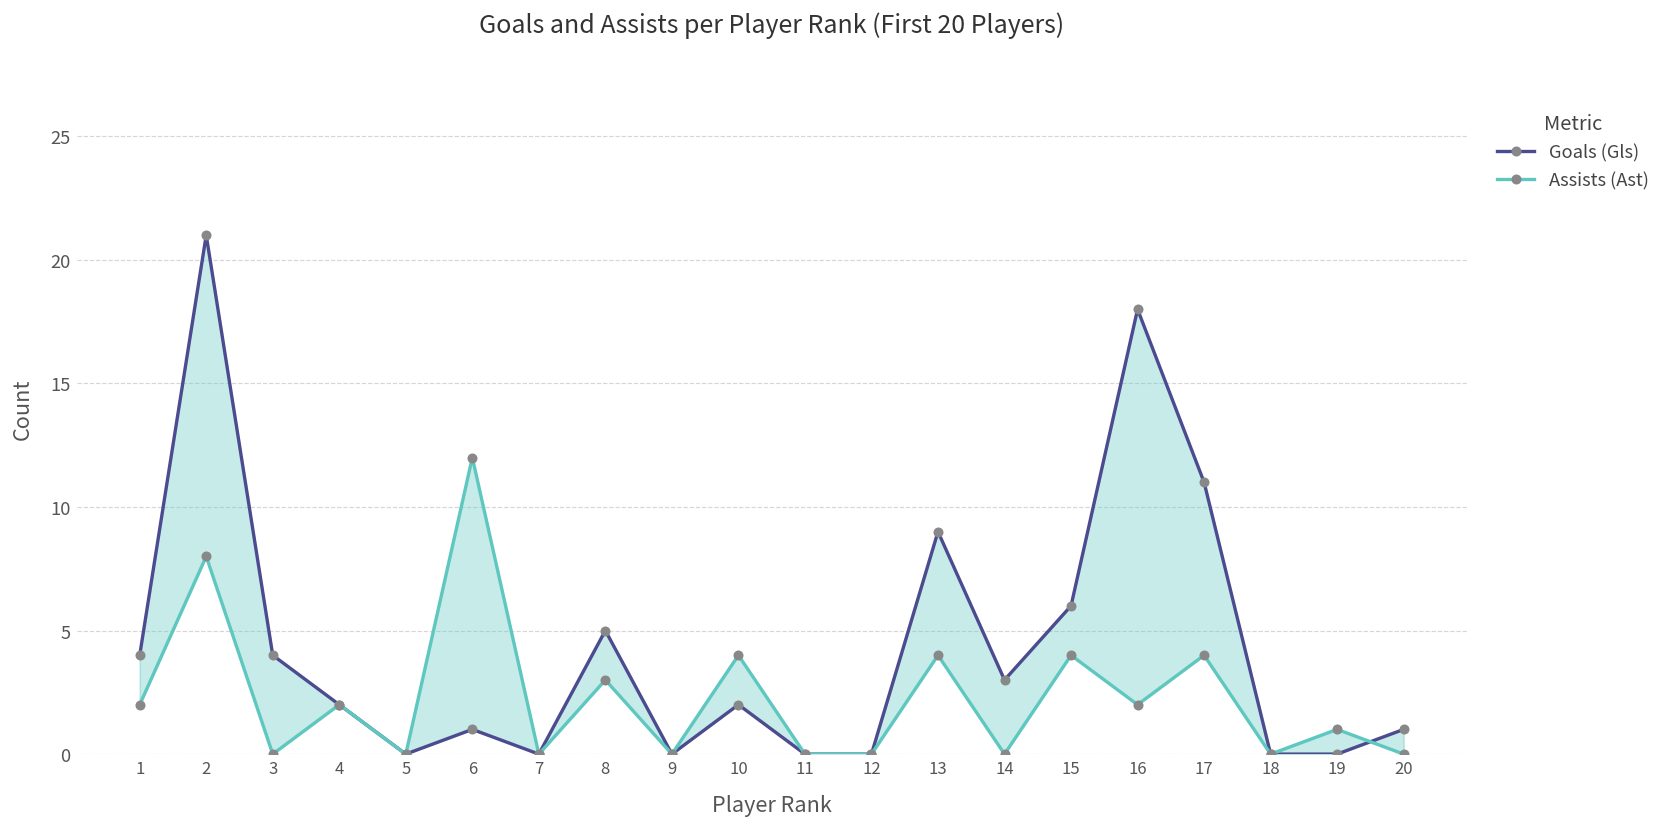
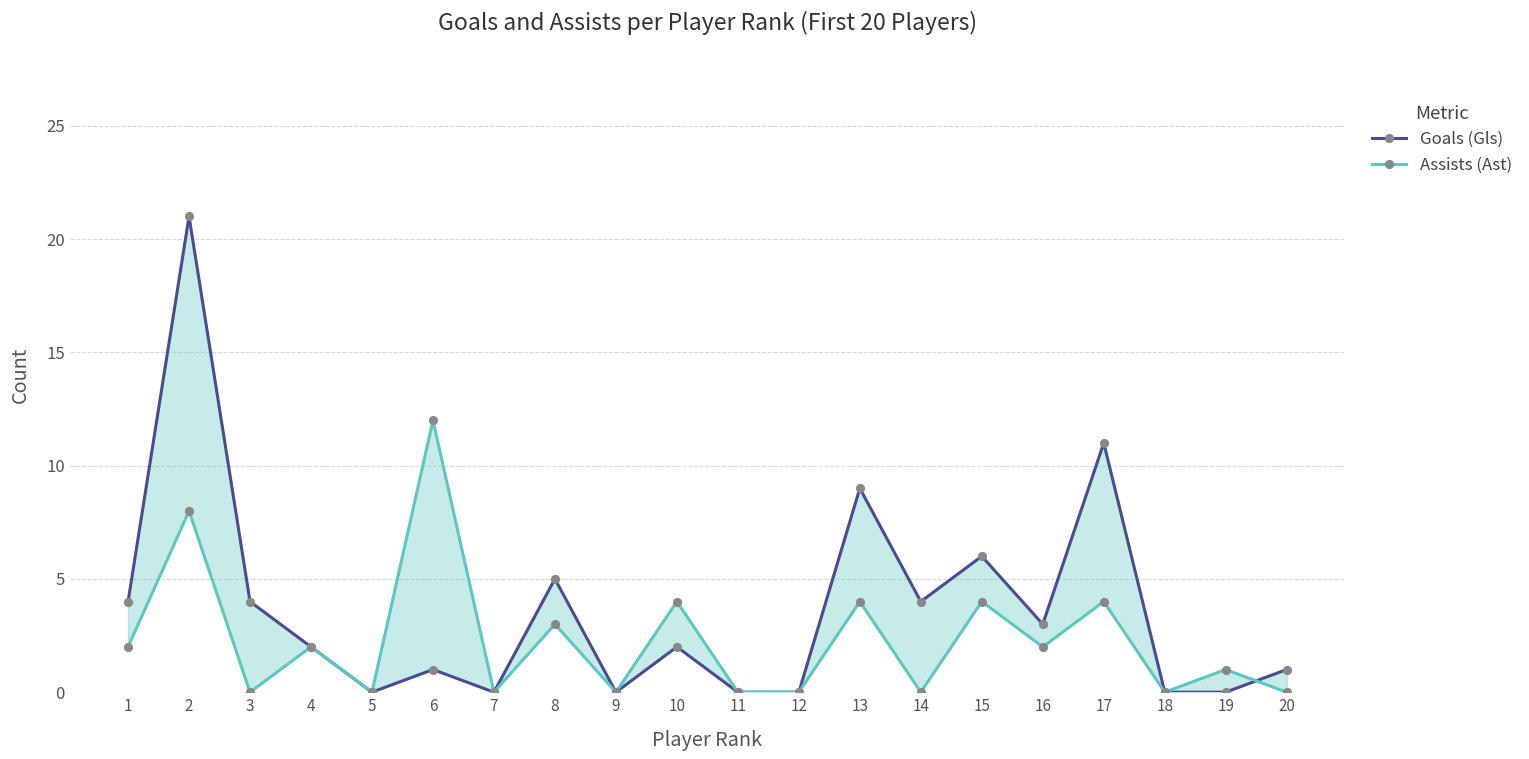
  {
    "Goals (Gls)": {
      "6": 1,
      "10": 2,
-     "14": 3,
-     "16": 18,
+     "14": 4,
+     "16": 3,
      "19": 0
    }
  }
